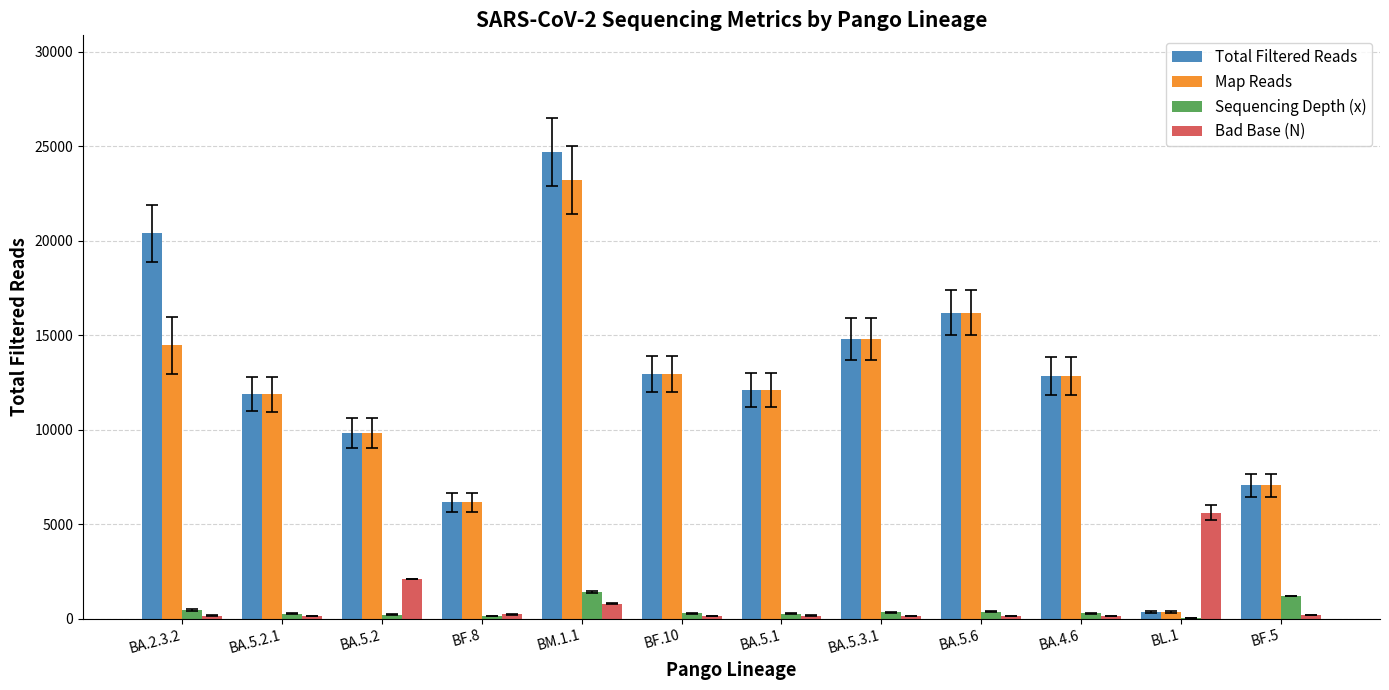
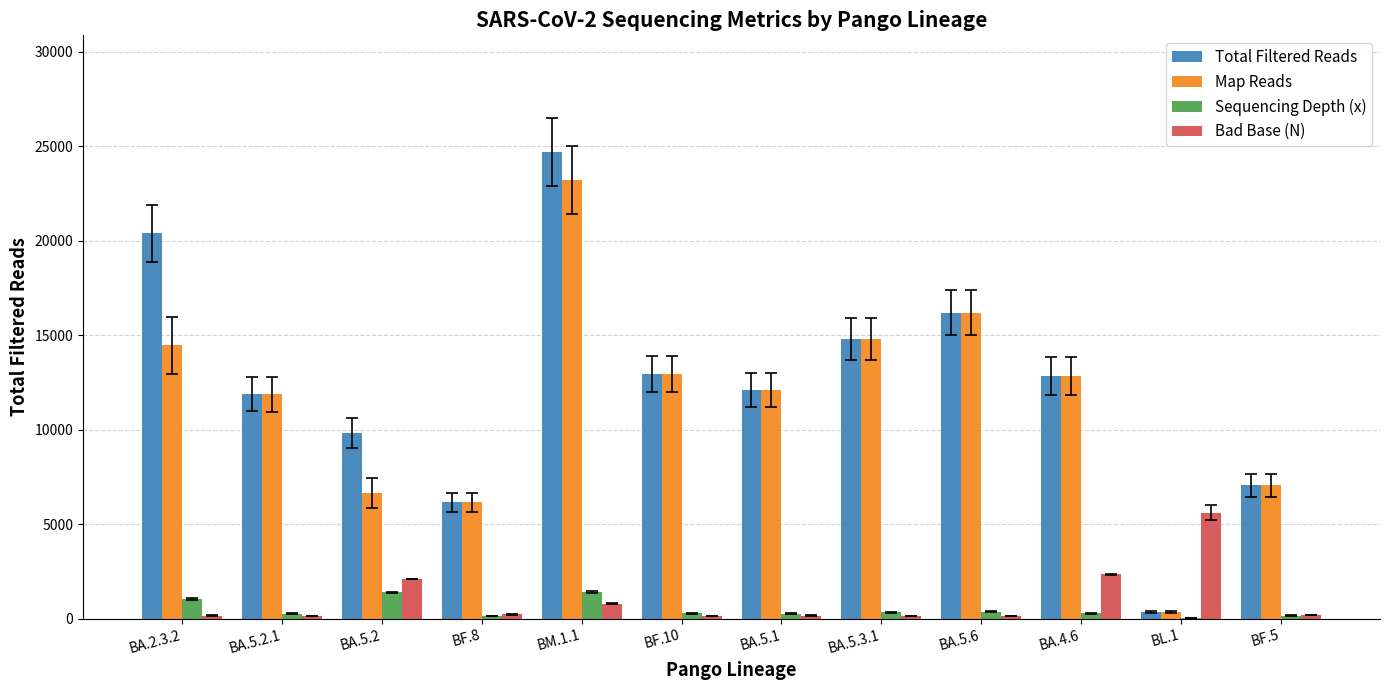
  {
    "Map Reads": {
      "BA.2.3.2": 14500,
      "BA.5.2.1": 11900,
-     "BA.5.2": 9800,
+     "BA.5.2": 6600,
      "BF.8": 6100,
      "BM.1.1": 23200,
      "BF.10": 12900,
      "BA.5.1": 12100,
      "BA.5.3.1": 14800,
      "BA.5.6": 16200,
      "BA.4.6": 12800,
      "BL.1": 300,
      "BF.5": 7100
    },
    "Sequencing Depth (x)": {
-     "BA.2.3.2": 500,
+     "BA.2.3.2": 1000,
      "BA.5.2.1": 300,
-     "BA.5.2": 200,
+     "BA.5.2": 1400,
      "BF.8": 100,
      "BM.1.1": 1400,
      "BF.10": 300,
      "BA.5.1": 300,
      "BA.5.3.1": 300,
      "BA.5.6": 400,
      "BA.4.6": 300,
-     "BF.5": 1200
+     "BF.5": 200
    },
    "Bad Base (N)": {
      "BA.2.3.2": 200,
      "BA.5.2": 2100,
      "BF.8": 200,
      "BM.1.1": 800,
      "BF.10": 200,
      "BA.5.1": 200,
-     "BA.4.6": 100,
+     "BA.4.6": 2300,
      "BL.1": 5600,
      "BF.5": 200
    }
  }
